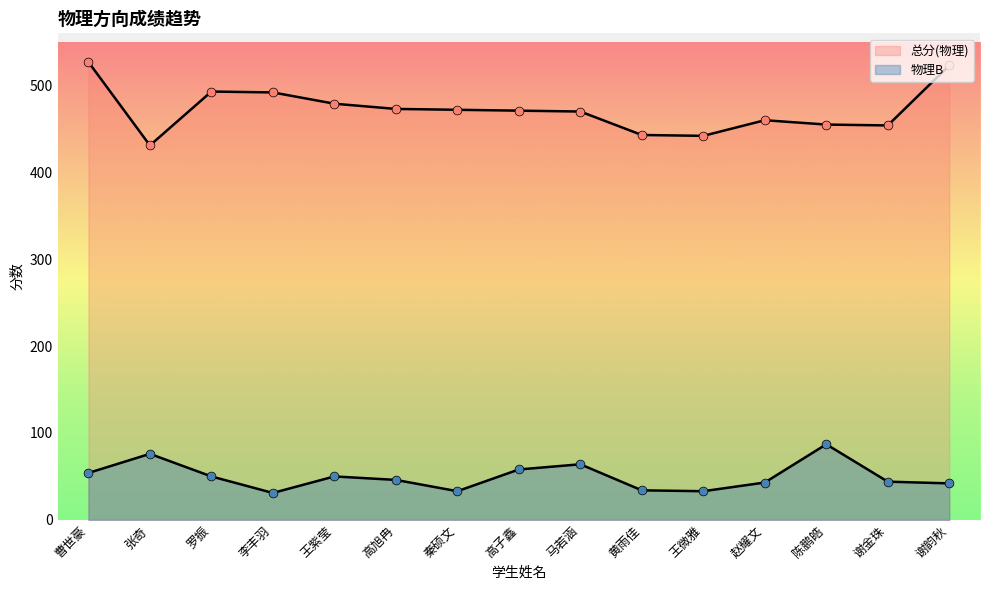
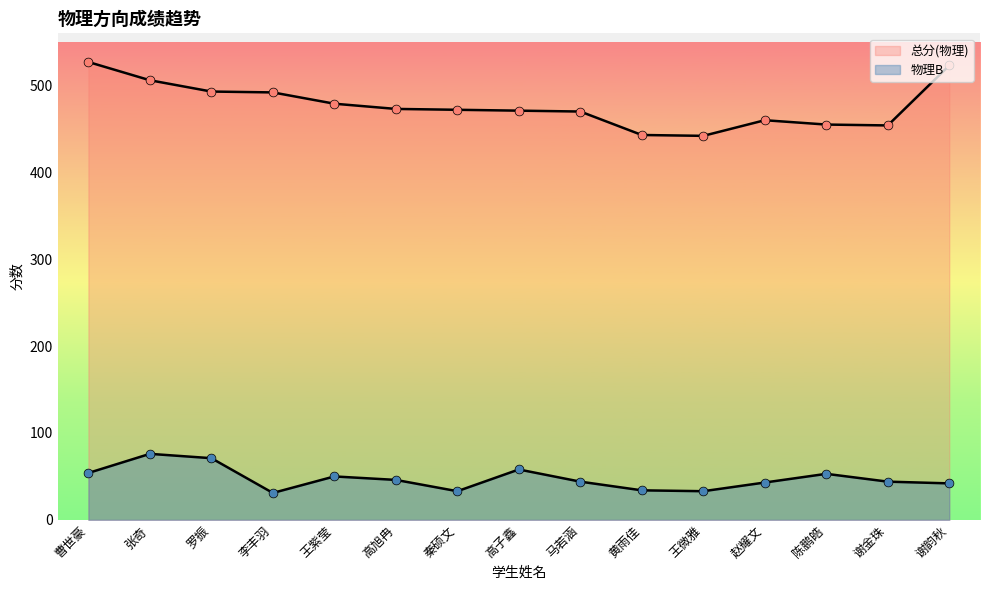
  {
    "总分(物理)": {
      "曹世豪": 530,
-     "张奇": 430,
+     "张奇": 510,
      "罗振": 490,
      "李丰羽": 490,
      "王紫莹": 480,
      "高旭冉": 470,
      "秦硕文": 470,
      "高子鑫": 470,
      "马若涵": 470,
      "黄雨佳": 440,
      "王微雅": 440,
      "赵耀文": 460,
      "陈鹏皓": 460,
      "谢金珠": 450
    },
    "物理B": {
      "曹世豪": 50,
      "张奇": 80,
-     "罗振": 50,
+     "罗振": 70,
      "李丰羽": 30,
      "王紫莹": 50,
      "高旭冉": 50,
      "秦硕文": 30,
      "高子鑫": 60,
-     "马若涵": 60,
+     "马若涵": 40,
      "黄雨佳": 30,
      "王微雅": 30,
      "赵耀文": 40,
-     "陈鹏皓": 90,
+     "陈鹏皓": 50,
      "谢金珠": 40,
      "谢韵秋": 40
    }
  }
